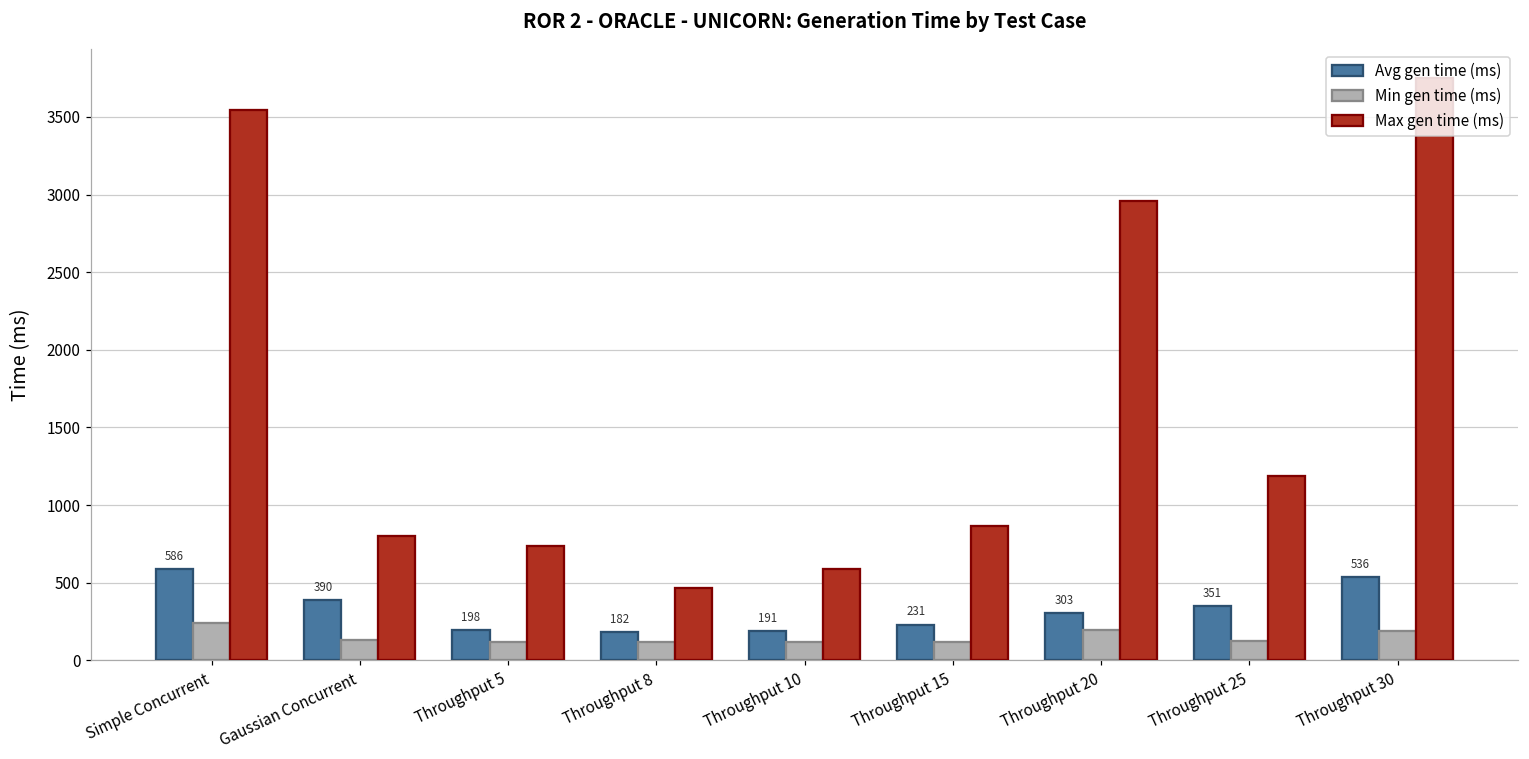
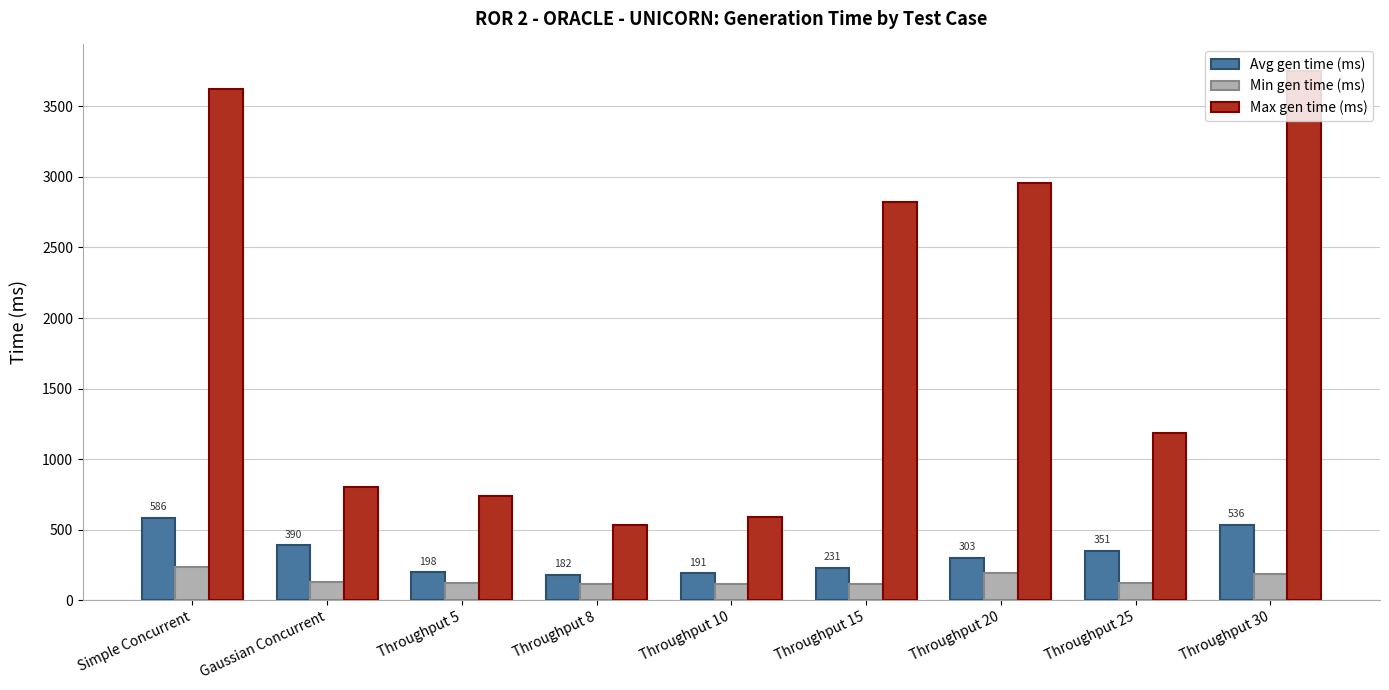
  {
    "Avg gen time (ms)": {
      "Simple Concurrent": 586,
      "Gaussian Concurrent": 390,
      "Throughput 5": 198,
      "Throughput 8": 182,
      "Throughput 10": 191,
      "Throughput 15": 231,
      "Throughput 20": 303,
      "Throughput 25": 351,
      "Throughput 30": 536
    },
    "Min gen time (ms)": {
      "Simple Concurrent": 240,
      "Gaussian Concurrent": 130,
      "Throughput 5": 120,
      "Throughput 8": 120,
      "Throughput 10": 120,
      "Throughput 15": 120,
      "Throughput 20": 200,
      "Throughput 25": 120,
      "Throughput 30": 190
    },
    "Max gen time (ms)": {
-     "Simple Concurrent": 3540,
+     "Simple Concurrent": 3620,
      "Gaussian Concurrent": 800,
      "Throughput 5": 740,
-     "Throughput 8": 470,
+     "Throughput 8": 530,
      "Throughput 10": 590,
-     "Throughput 15": 870,
+     "Throughput 15": 2820,
      "Throughput 20": 2960,
      "Throughput 25": 1190
    }
  }
